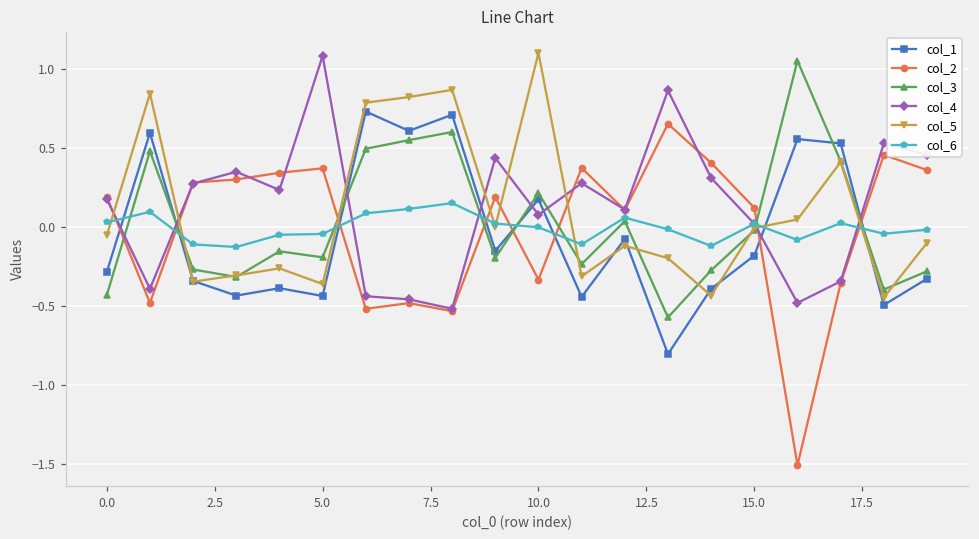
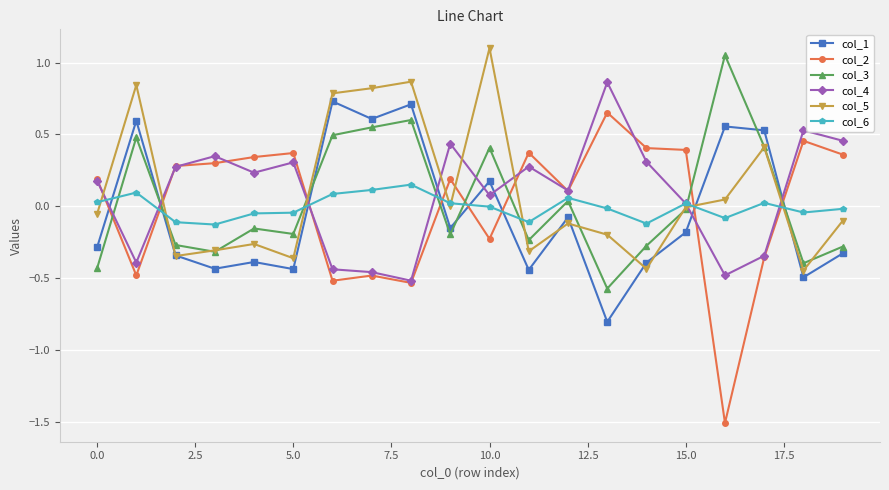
  {
    "col_1": {
      "0.0": -0.29,
      "5.0": -0.44,
      "10.0": 0.17,
      "15.0": -0.18
    },
    "col_2": {
      "5.0": 0.37,
-     "10.0": -0.33,
-     "15.0": 0.12
+     "10.0": -0.23,
+     "15.0": 0.39
    },
    "col_3": {
      "0.0": -0.43,
      "5.0": -0.19,
-     "10.0": 0.21
+     "10.0": 0.41
    },
    "col_4": {
-     "5.0": 1.08,
+     "5.0": 0.31,
      "10.0": 0.08
    },
    "col_5": {
      "0.0": -0.05,
      "5.0": -0.36,
      "10.0": 1.10
    },
    "col_6": {
      "0.0": 0.03,
      "5.0": -0.04,
      "10.0": 0.00
    }
  }
